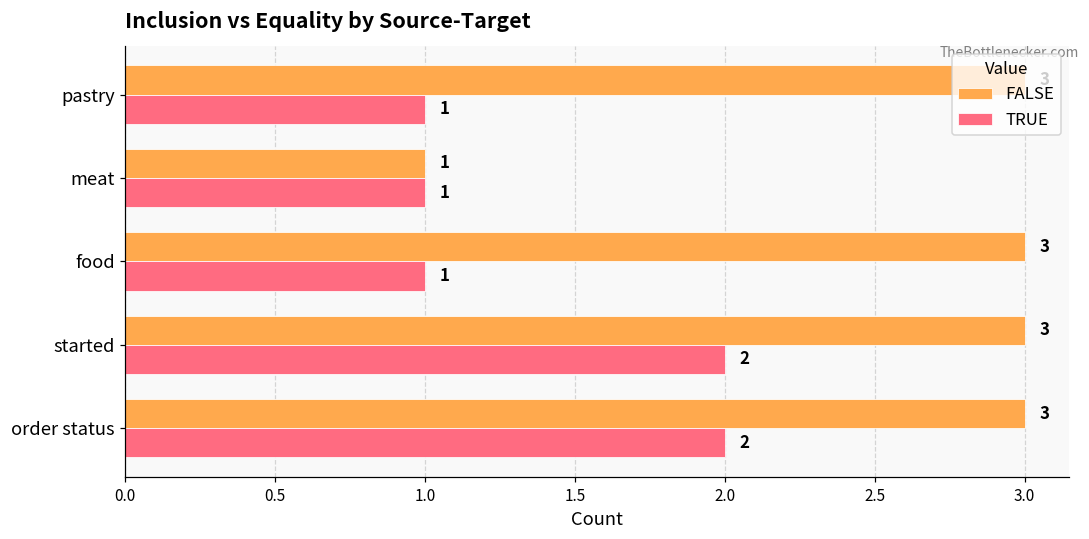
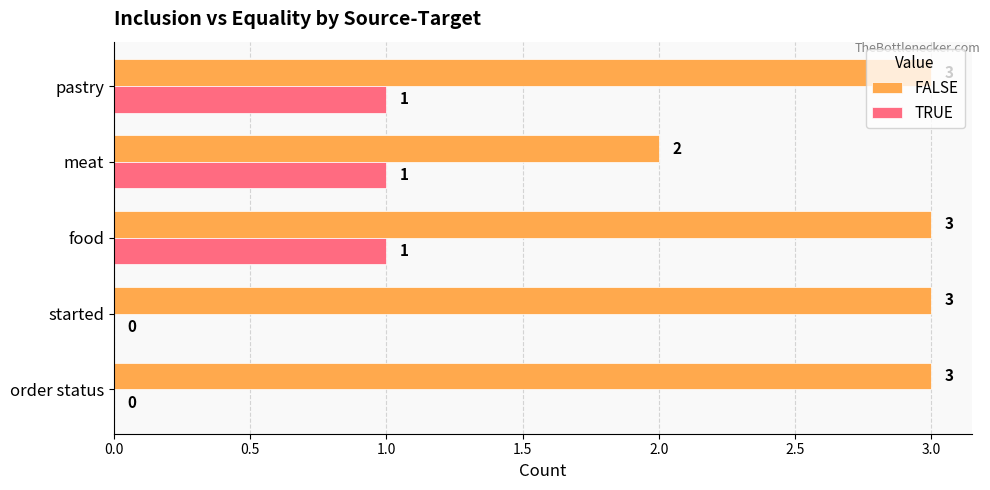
  {
    "FALSE": {
-     "meat": 1,
+     "meat": 2,
      "food": 3,
      "started": 3,
      "order status": 3
    },
    "TRUE": {
      "pastry": 1,
      "meat": 1,
      "food": 1,
-     "started": 2,
-     "order status": 2
+     "started": 0,
+     "order status": 0
    }
  }
